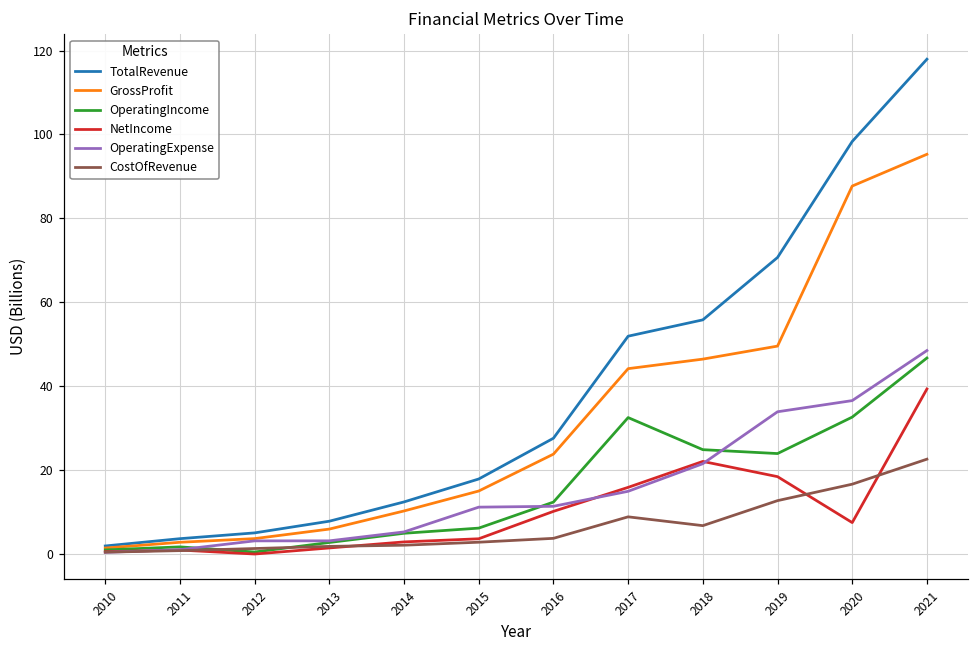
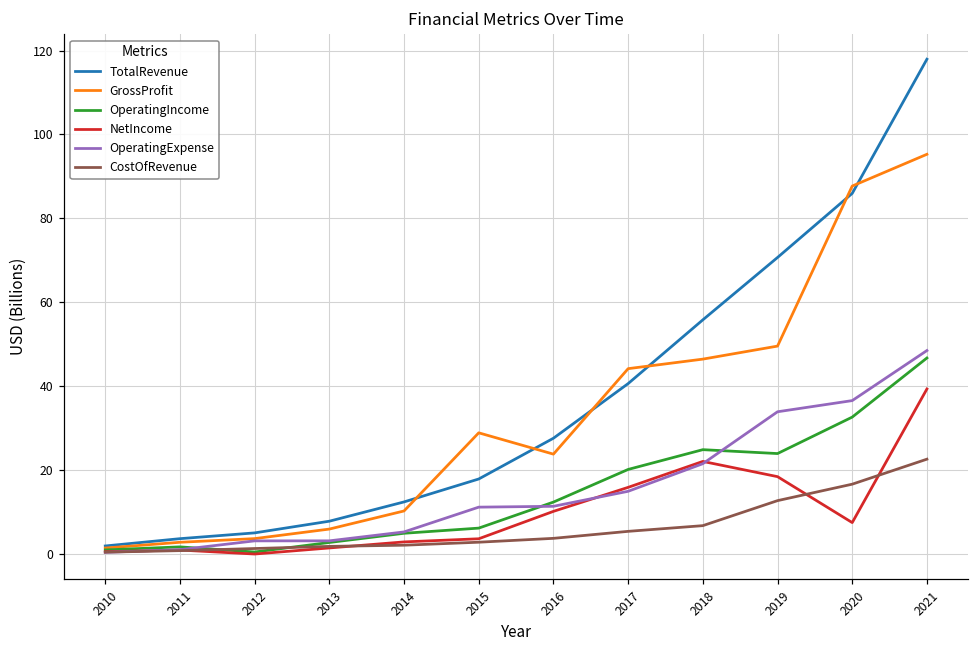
  {
    "TotalRevenue": {
      "2011": 4,
      "2012": 5,
      "2013": 8,
      "2014": 12,
      "2015": 18,
      "2016": 28,
-     "2017": 52,
+     "2017": 41,
      "2018": 56,
      "2019": 71,
-     "2020": 98,
+     "2020": 86,
      "2021": 118
    },
    "GrossProfit": {
      "2011": 3,
      "2013": 6,
      "2014": 10,
-     "2015": 15,
+     "2015": 29,
      "2016": 24,
      "2017": 44,
      "2018": 46,
      "2019": 50,
      "2020": 88,
      "2021": 95
    },
    "OperatingIncome": {
      "2015": 6,
      "2016": 12,
-     "2017": 33,
+     "2017": 20,
      "2018": 25,
      "2019": 24,
      "2020": 33,
      "2021": 47
    },
    "NetIncome": {
      "2014": 3,
      "2015": 4,
      "2016": 10,
      "2017": 16,
      "2019": 18,
      "2020": 8,
      "2021": 39
    },
    "OperatingExpense": {
      "2015": 11,
      "2016": 11,
      "2017": 15,
      "2019": 34,
      "2020": 37,
      "2021": 49
    },
    "CostOfRevenue": {
      "2012": 1,
      "2014": 2,
      "2015": 3,
      "2016": 4,
-     "2017": 9,
+     "2017": 5,
      "2018": 7,
      "2019": 13,
      "2020": 17,
      "2021": 23
    }
  }
